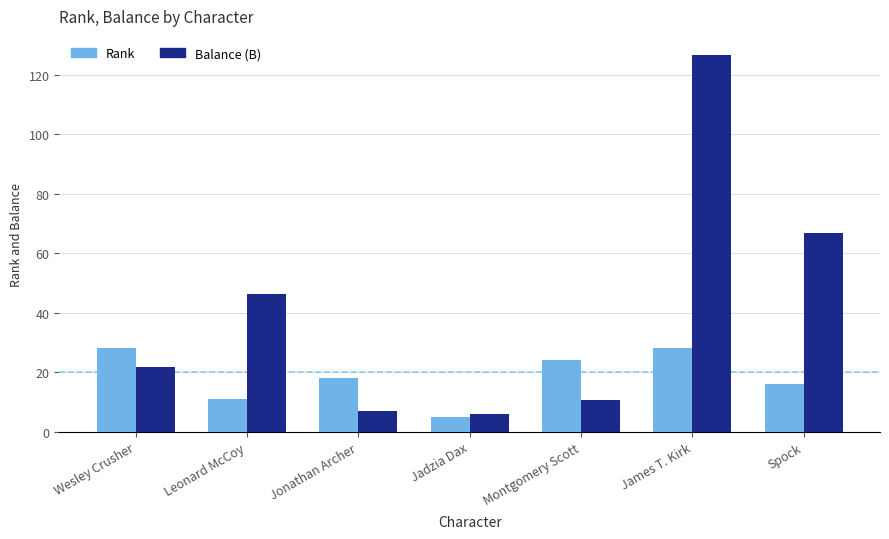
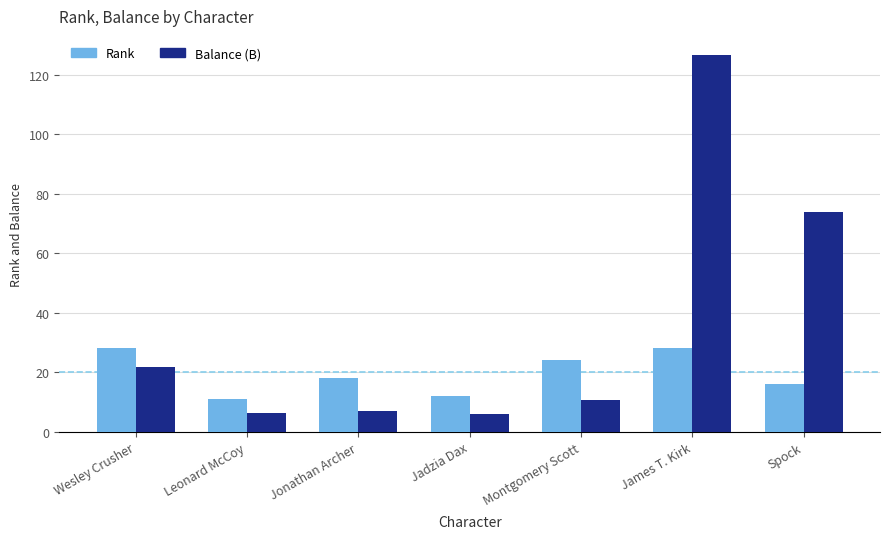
  {
    "Rank": {
      "Wesley Crusher": 28,
      "Leonard McCoy": 11,
      "Jonathan Archer": 18,
-     "Jadzia Dax": 5,
+     "Jadzia Dax": 12,
      "Montgomery Scott": 24,
      "James T. Kirk": 28,
      "Spock": 16
    },
    "Balance (B)": {
      "Wesley Crusher": 22,
-     "Leonard McCoy": 46,
+     "Leonard McCoy": 6,
      "Jonathan Archer": 7,
      "Jadzia Dax": 6,
      "Montgomery Scott": 11,
      "James T. Kirk": 127,
-     "Spock": 67
+     "Spock": 74
    }
  }
